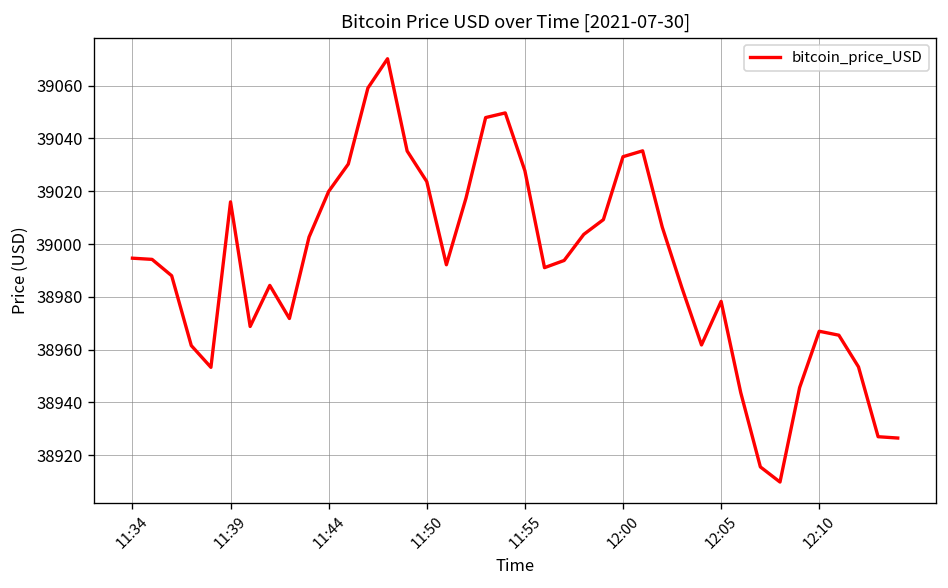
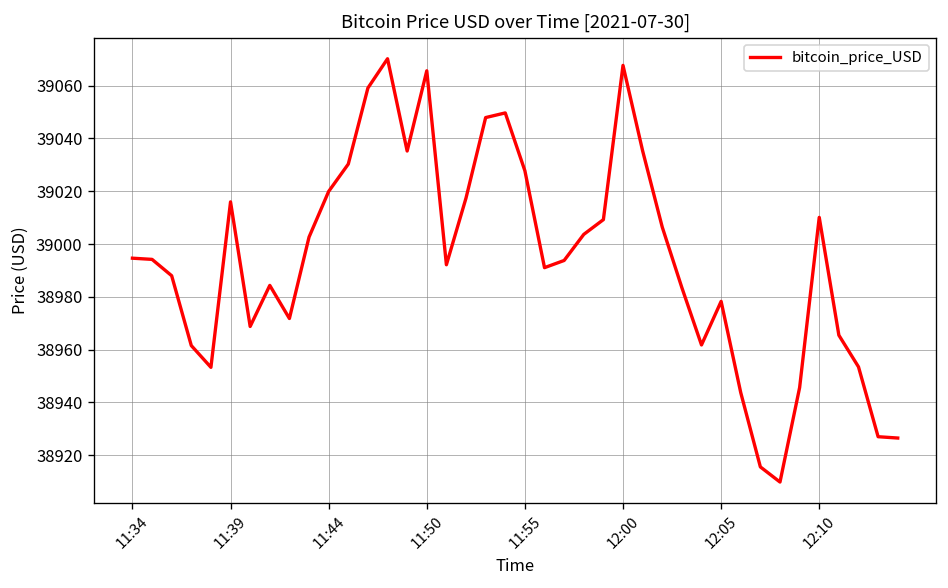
  {
    "11:34": 38995,
    "11:39": 39016,
    "11:44": 39020,
-   "11:50": 39024,
+   "11:50": 39066,
    "11:55": 39028,
-   "12:00": 39033,
+   "12:00": 39068,
    "12:05": 38978,
-   "12:10": 38967
+   "12:10": 39010
  }
